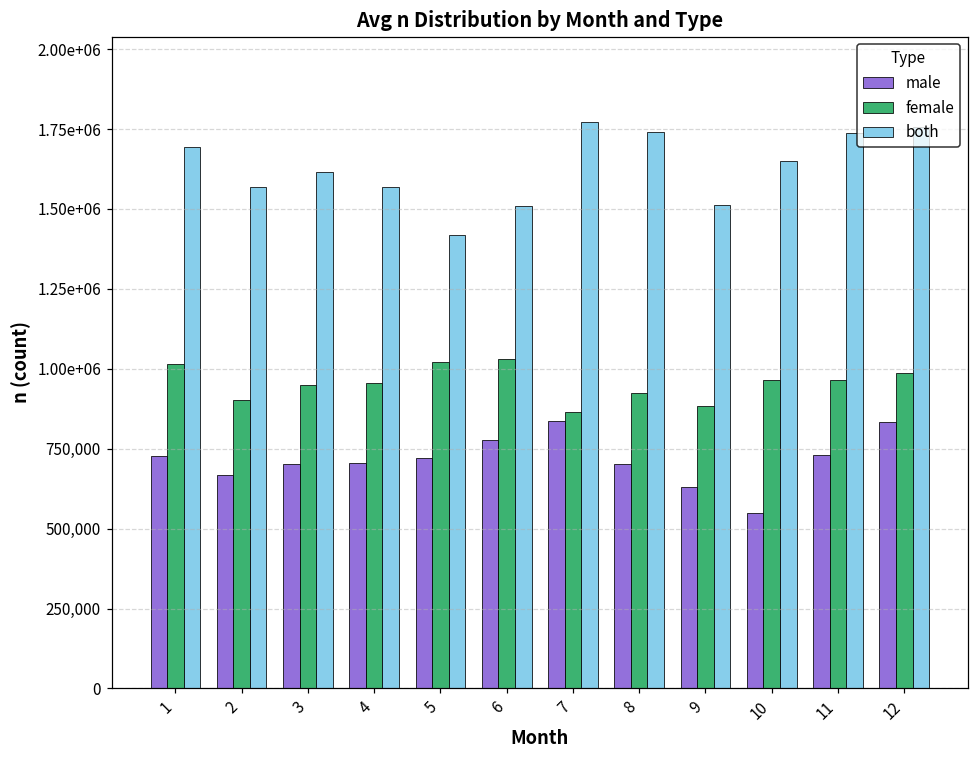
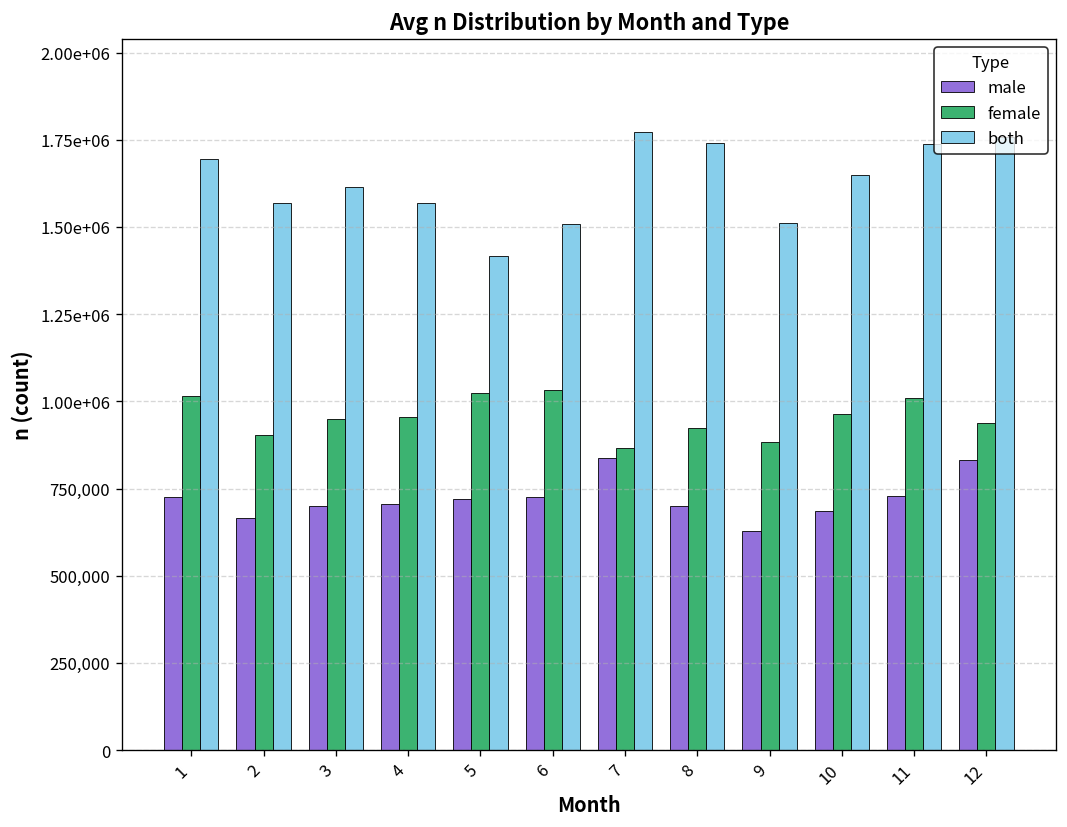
  {
    "male": {
      "1": "730,000",
      "2": "670,000",
      "3": "700,000",
      "4": "710,000",
      "5": "720,000",
-     "6": "780,000",
+     "6": "730,000",
      "7": "840,000",
      "8": "700,000",
      "9": "630,000",
-     "10": "550,000",
+     "10": "680,000",
      "11": "730,000",
      "12": "830,000"
    },
    "female": {
      "1": "1,010,000",
      "2": "900,000",
      "3": "950,000",
      "4": "950,000",
      "5": "1,020,000",
      "6": "1,030,000",
      "7": "870,000",
      "8": "920,000",
      "9": "880,000",
      "10": "960,000",
-     "11": "970,000",
-     "12": "990,000"
+     "11": "1,010,000",
+     "12": "940,000"
    },
    "both": {
      "1": "1,690,000",
      "2": "1,570,000",
      "3": "1,620,000",
      "4": "1,570,000",
      "5": "1,420,000",
      "6": "1,510,000",
      "7": "1,770,000",
      "8": "1,740,000",
      "9": "1,510,000",
      "10": "1,650,000",
      "11": "1,740,000"
    }
  }
